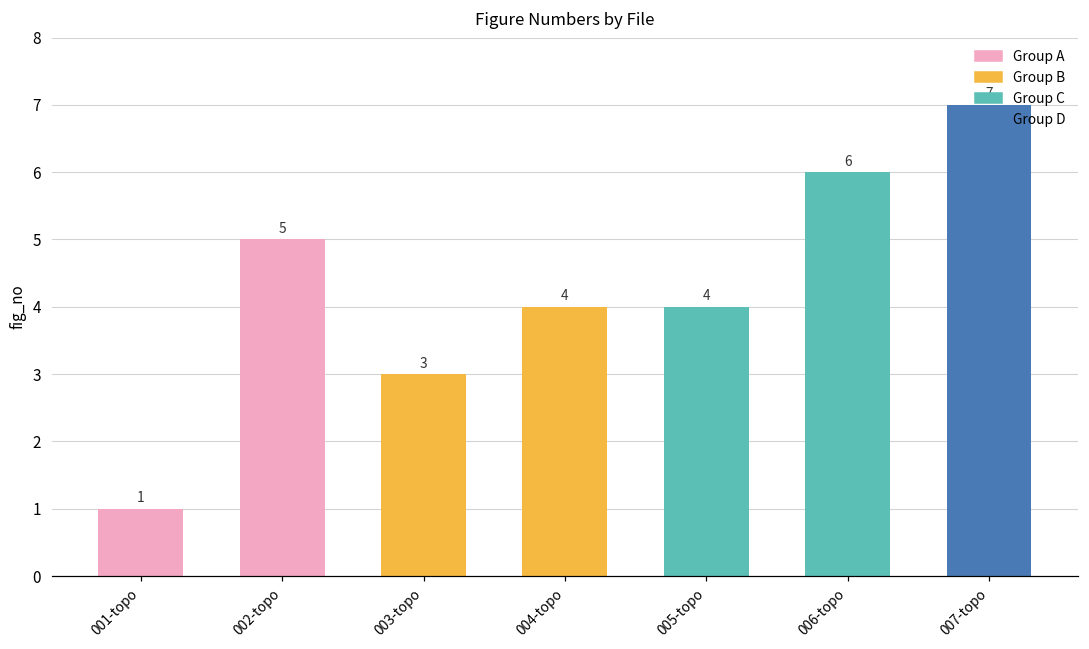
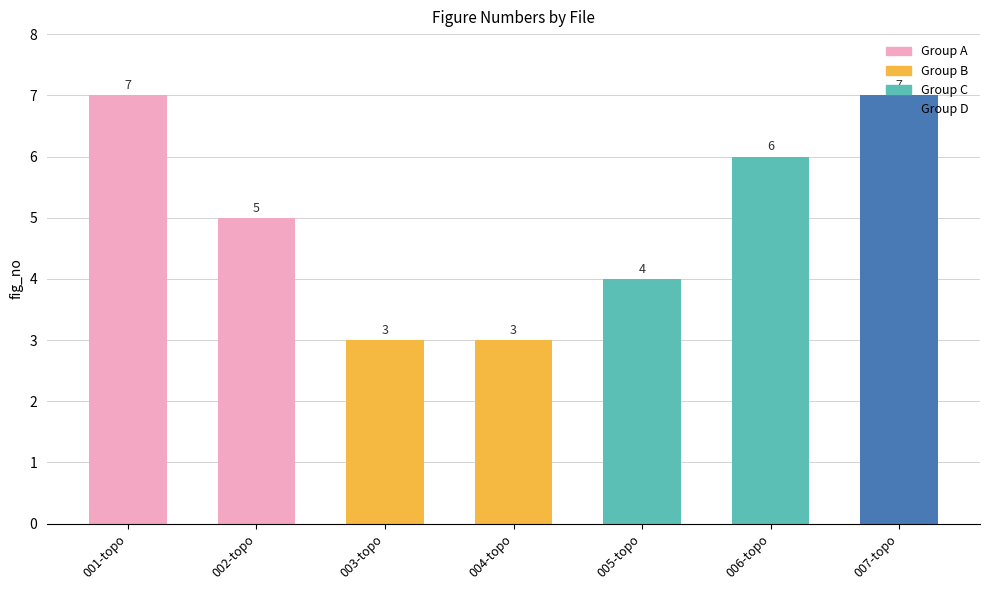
  {
-   "001-topo": 1,
+   "001-topo": 7,
    "002-topo": 5,
    "003-topo": 3,
-   "004-topo": 4,
+   "004-topo": 3,
    "005-topo": 4,
    "006-topo": 6,
    "007-topo": 7
  }
